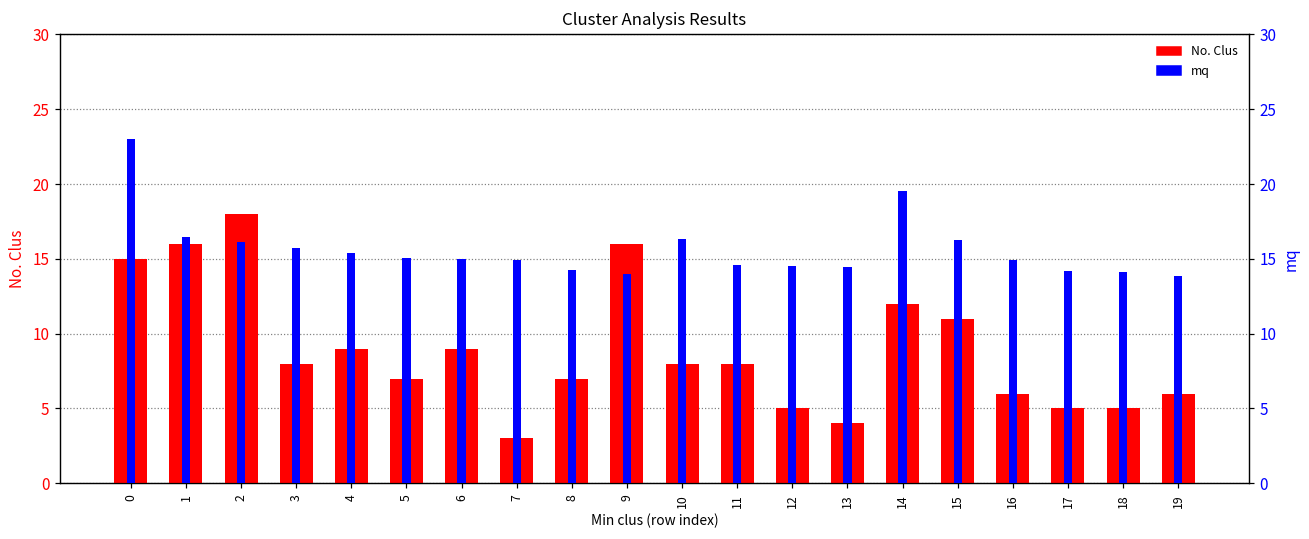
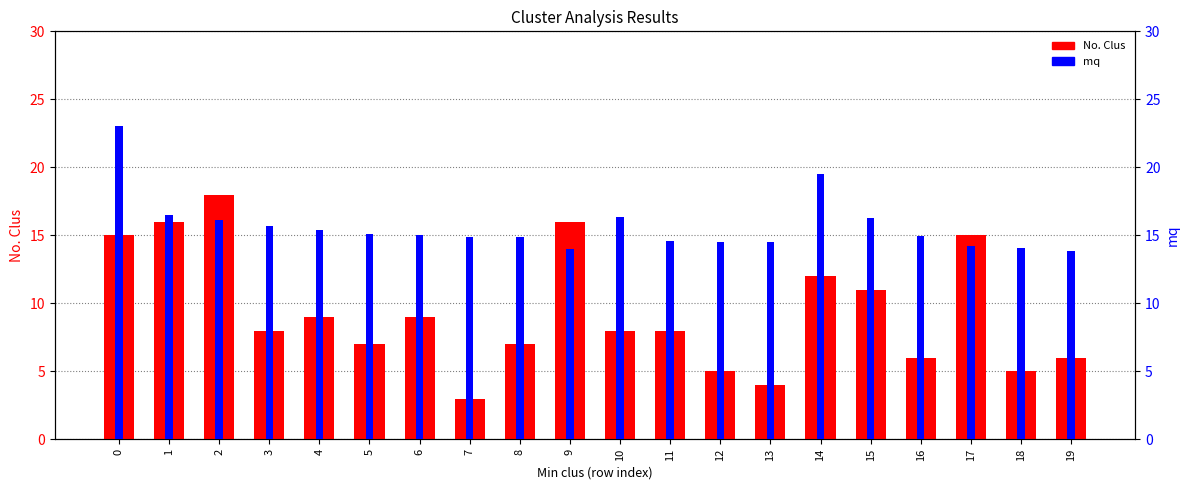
  {
    "No. Clus": {
      "0": 15,
      "1": 16,
      "2": 18,
      "3": 8,
      "4": 9,
      "5": 7,
      "6": 9,
      "7": 3,
      "8": 7,
      "9": 16,
      "10": 8,
      "11": 8,
      "12": 5,
      "13": 4,
      "14": 12,
      "15": 11,
      "16": 6,
-     "17": 5,
+     "17": 15,
      "18": 5,
      "19": 6
    },
    "mq": {
      "0": 23.0,
      "1": 16.5,
      "2": 16.1,
      "3": 15.7,
      "4": 15.4,
      "5": 15.1,
      "6": 15.0,
      "7": 14.9,
-     "8": 14.2,
+     "8": 14.9,
      "9": 14.0,
      "10": 16.3,
      "11": 14.6,
      "12": 14.5,
      "13": 14.5,
      "14": 19.5,
      "15": 16.2,
      "16": 15.0,
      "17": 14.2,
      "18": 14.1,
      "19": 13.9
    }
  }
